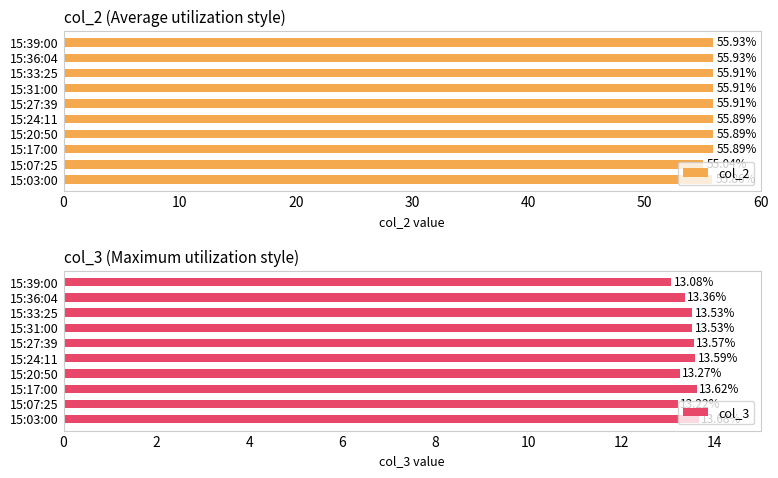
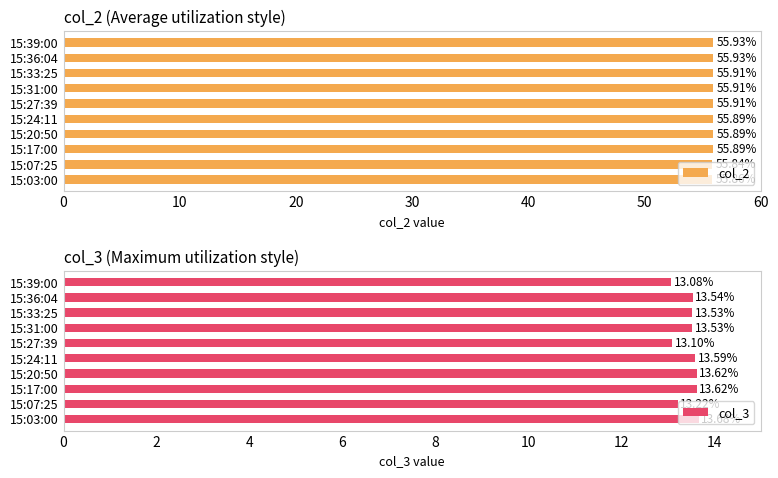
  {
    "col_2 (Average utilization style)": {
      "15:39:00": "55.93%",
      "15:36:04": "55.93%",
      "15:33:25": "55.91%",
      "15:31:00": "55.91%",
      "15:27:39": "55.91%",
      "15:24:11": "55.89%",
      "15:20:50": "55.89%",
      "15:17:00": "55.89%",
-     "15:07:25": "55.04%"
+     "15:07:25": "55.84%"
    },
    "col_3 (Maximum utilization style)": {
      "15:39:00": "13.08%",
-     "15:36:04": "13.36%",
+     "15:36:04": "13.54%",
      "15:33:25": "13.53%",
      "15:31:00": "13.53%",
-     "15:27:39": "13.57%",
+     "15:27:39": "13.10%",
      "15:24:11": "13.59%",
-     "15:20:50": "13.27%",
+     "15:20:50": "13.62%",
      "15:17:00": "13.62%"
    }
  }
